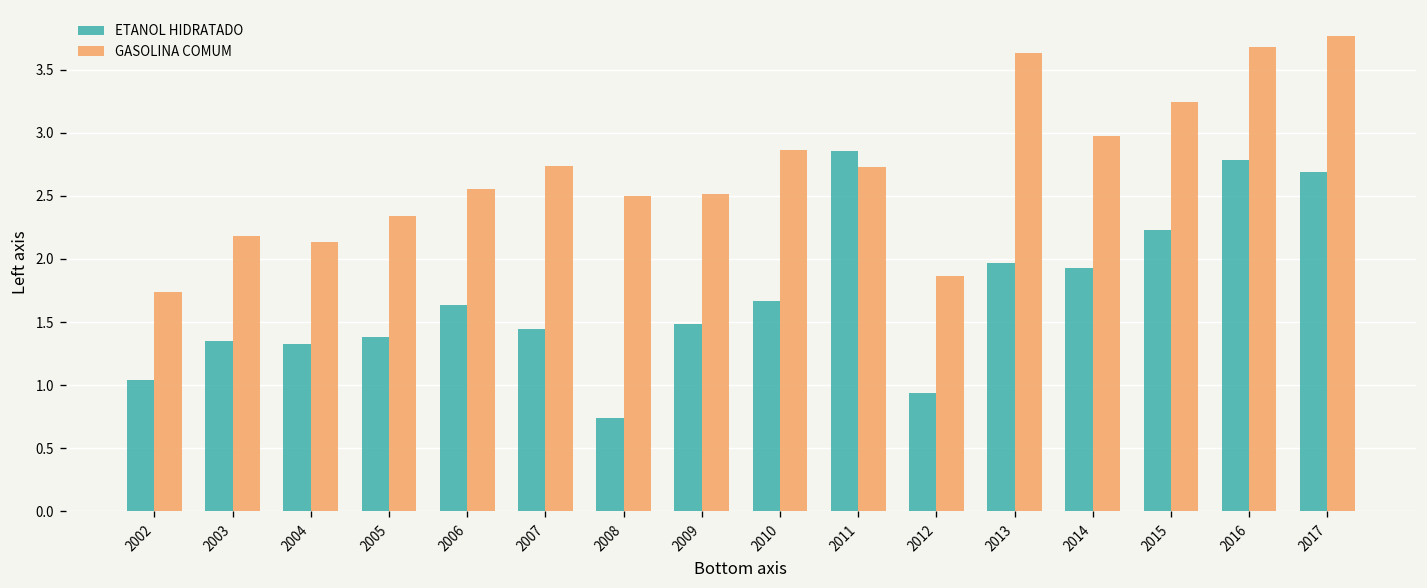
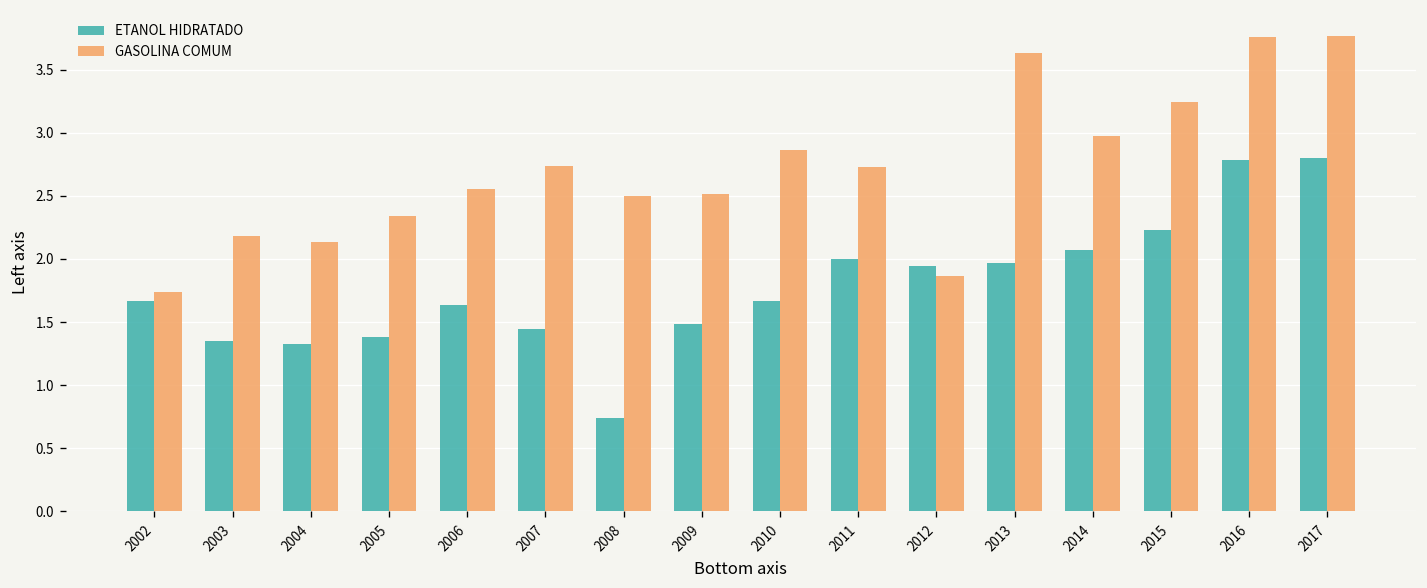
  {
    "ETANOL HIDRATADO": {
-     "2002": 1.04,
+     "2002": 1.66,
      "2003": 1.35,
      "2004": 1.32,
      "2005": 1.39,
      "2006": 1.63,
      "2007": 1.45,
      "2008": 0.74,
      "2009": 1.49,
      "2010": 1.67,
-     "2011": 2.86,
-     "2012": 0.94,
+     "2011": 2.00,
+     "2012": 1.94,
      "2013": 1.97,
-     "2014": 1.93,
+     "2014": 2.07,
      "2015": 2.23,
      "2016": 2.78,
-     "2017": 2.69
+     "2017": 2.80
    },
    "GASOLINA COMUM": {
      "2002": 1.73,
      "2003": 2.18,
      "2004": 2.14,
      "2005": 2.34,
      "2006": 2.55,
      "2007": 2.73,
      "2008": 2.50,
      "2009": 2.51,
      "2010": 2.86,
      "2011": 2.73,
      "2012": 1.86,
      "2013": 3.63,
      "2014": 2.98,
      "2015": 3.25,
-     "2016": 3.68,
+     "2016": 3.76,
      "2017": 3.77
    }
  }
